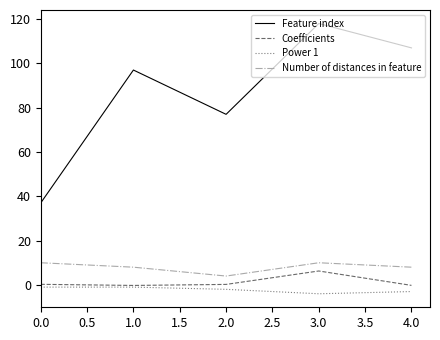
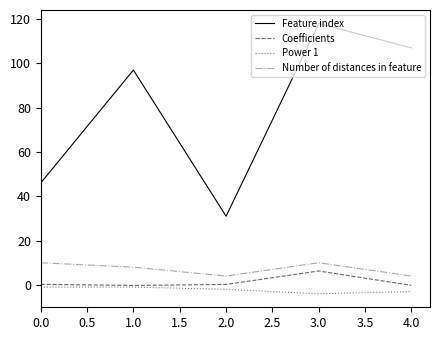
  {
    "Feature index": {
-     "0.0": 37,
+     "0.0": 46,
      "1.0": 97,
-     "2.0": 77
+     "2.0": 31
    },
    "Number of distances in feature": {
      "0.0": 10,
      "1.0": 8,
      "2.0": 4,
      "3.0": 10,
-     "4.0": 8
+     "4.0": 4
    }
  }
